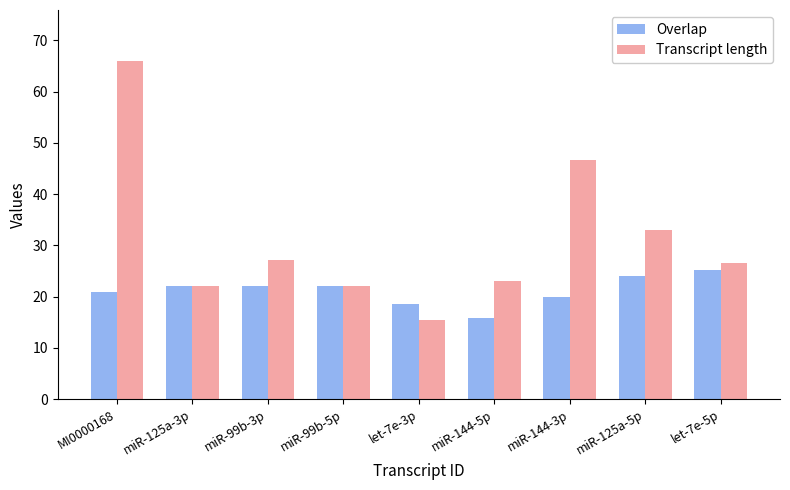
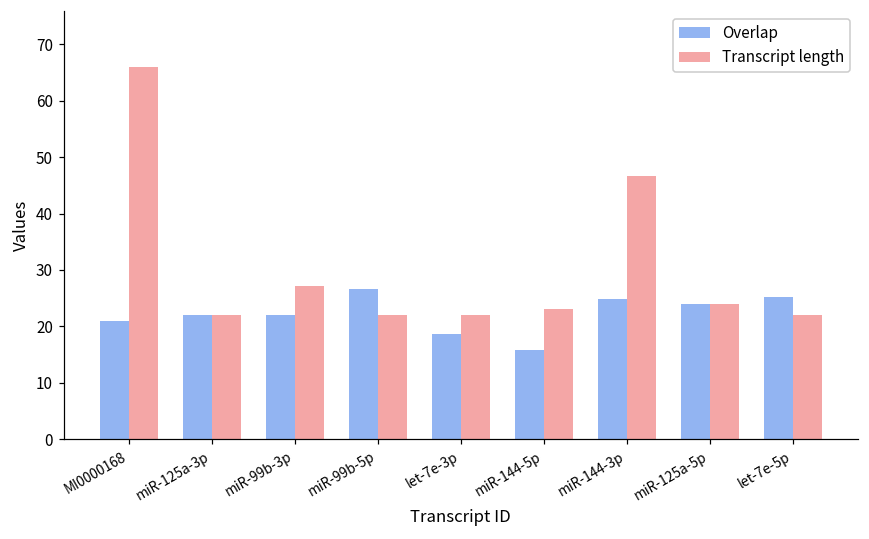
  {
    "Overlap": {
      "MI0000168": 21,
      "miR-125a-3p": 22,
      "miR-99b-3p": 22,
-     "miR-99b-5p": 22,
+     "miR-99b-5p": 27,
      "let-7e-3p": 19,
      "miR-144-5p": 16,
-     "miR-144-3p": 20,
+     "miR-144-3p": 25,
      "miR-125a-5p": 24,
      "let-7e-5p": 25
    },
    "Transcript length": {
      "MI0000168": 66,
      "miR-125a-3p": 22,
      "miR-99b-3p": 27,
      "miR-99b-5p": 22,
-     "let-7e-3p": 15,
+     "let-7e-3p": 22,
      "miR-144-5p": 23,
      "miR-144-3p": 47,
-     "miR-125a-5p": 33,
-     "let-7e-5p": 27
+     "miR-125a-5p": 24,
+     "let-7e-5p": 22
    }
  }
